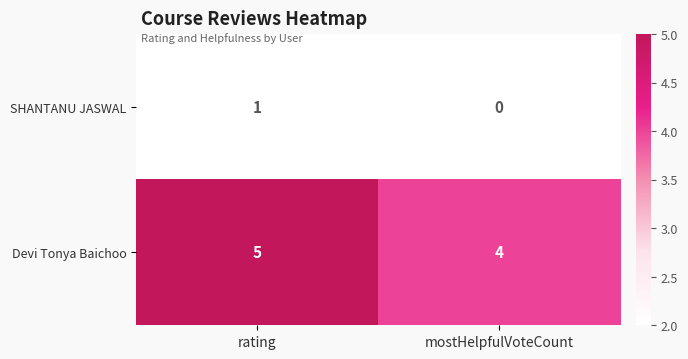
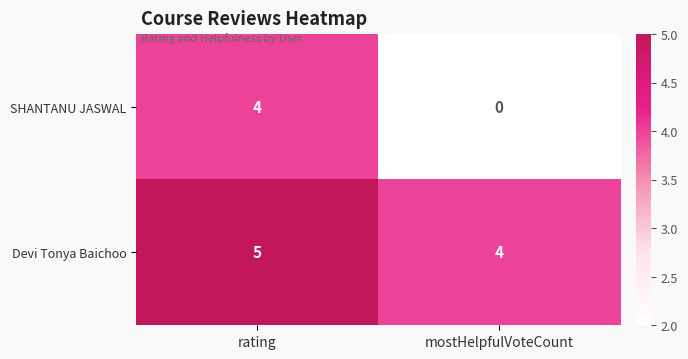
  {
    "SHANTANU JASWAL": {
-     "rating": 1,
+     "rating": 4,
      "mostHelpfulVoteCount": 0
    },
    "Devi Tonya Baichoo": {
      "rating": 5,
      "mostHelpfulVoteCount": 4
    }
  }
